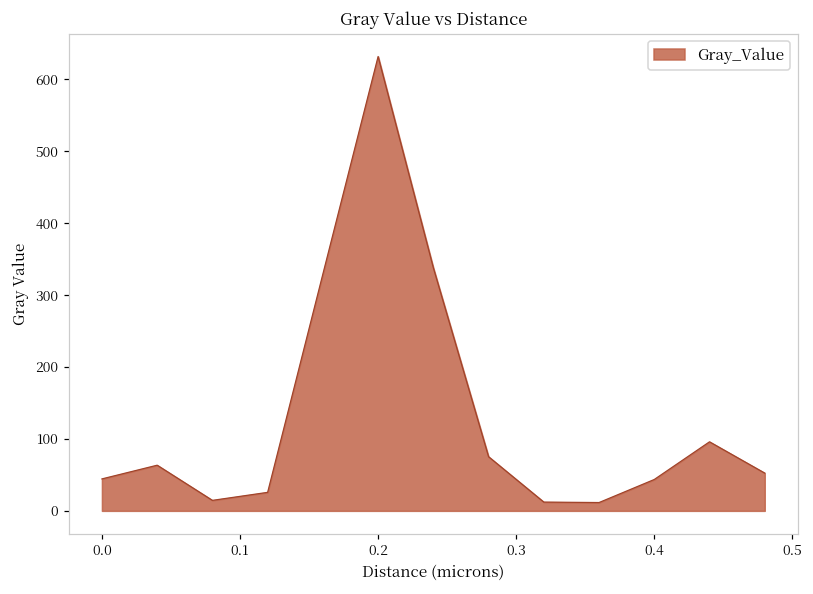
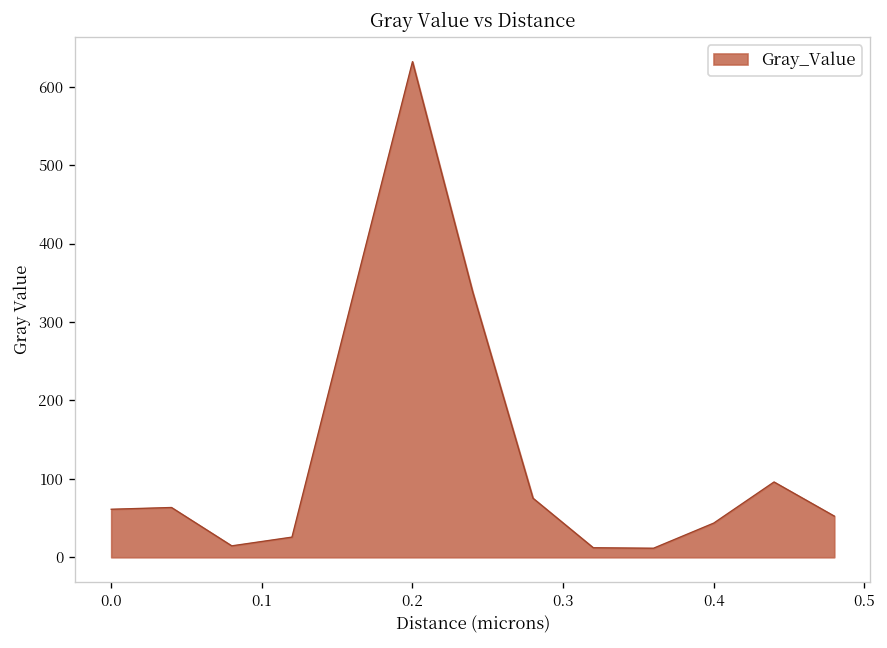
  {
-   "0.0": 40,
+   "0.0": 60,
    "0.2": 630,
    "0.4": 40
  }
